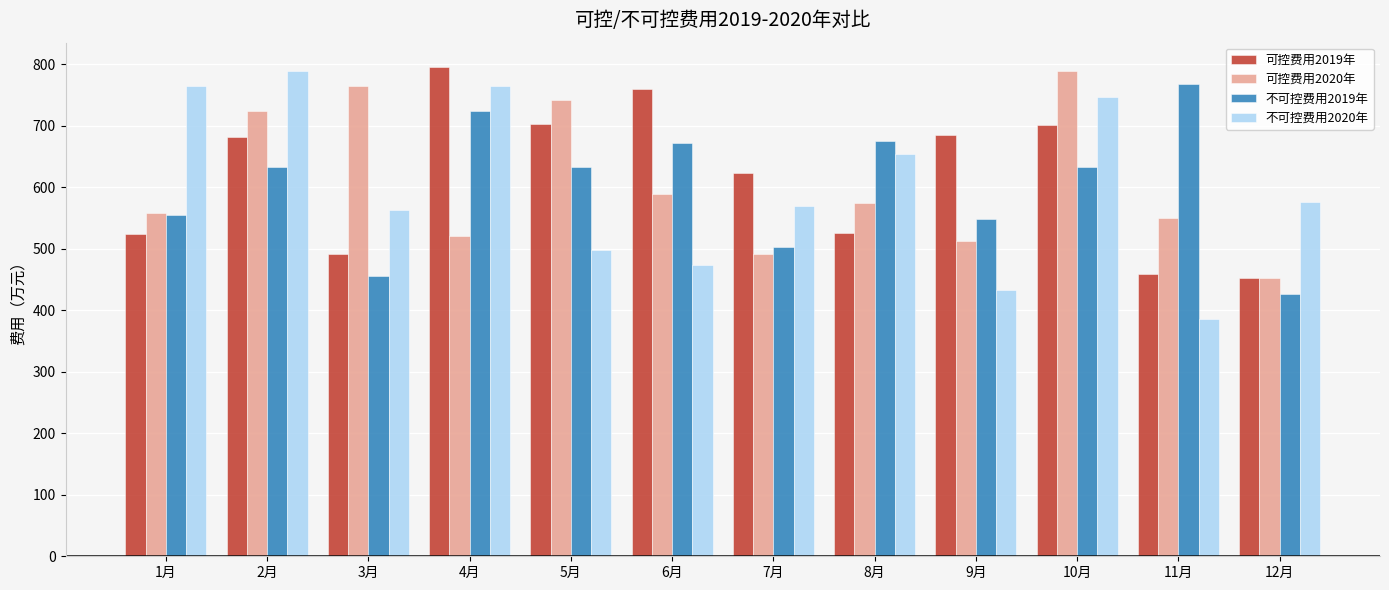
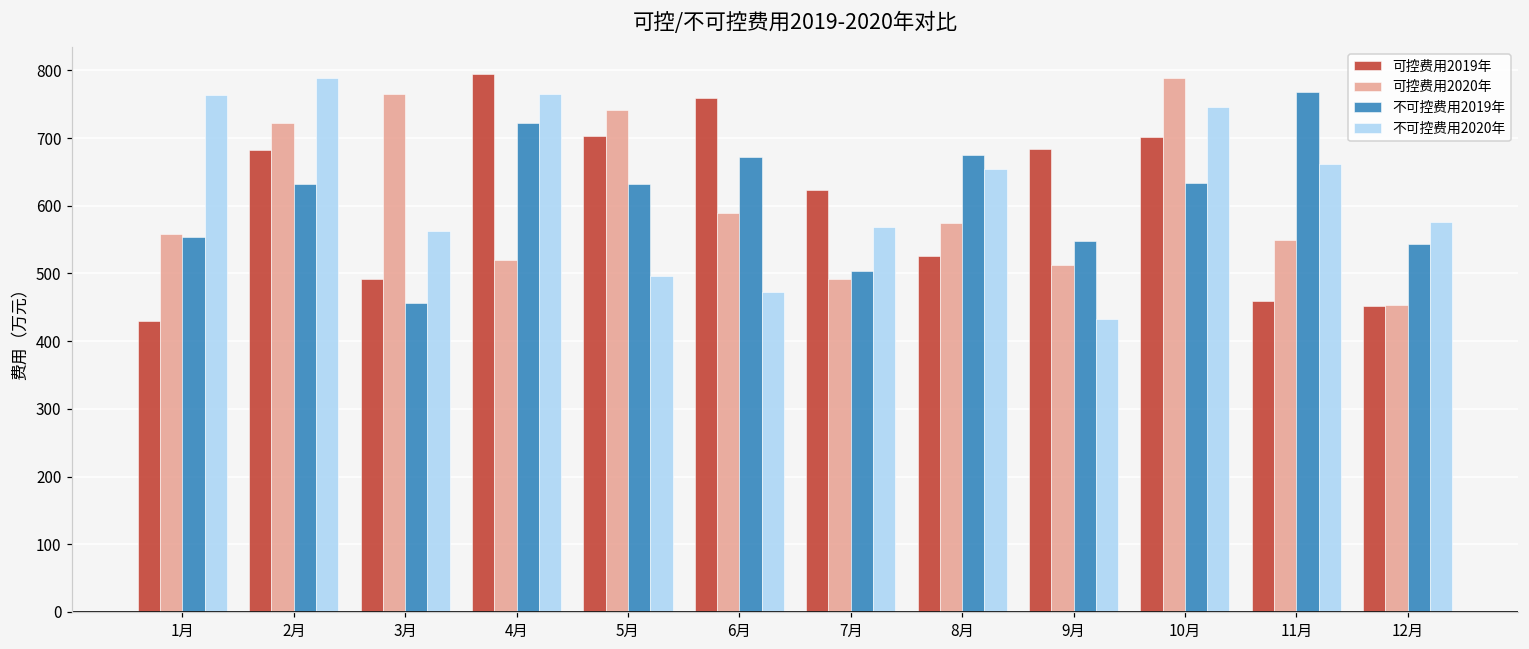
  {
    "可控费用2019年": {
-     "1月": 520,
+     "1月": 430,
      "2月": 680,
      "3月": 490,
      "4月": 800,
      "5月": 700,
      "6月": 760,
      "7月": 620,
      "8月": 530,
      "9月": 680,
      "10月": 700,
      "11月": 460,
      "12月": 450
    },
    "可控费用2020年": {
      "1月": 560,
      "2月": 720,
      "3月": 770,
      "4月": 520,
      "5月": 740,
      "6月": 590,
      "7月": 490,
      "8月": 570,
      "9月": 510,
      "10月": 790,
      "11月": 550,
      "12月": 450
    },
    "不可控费用2019年": {
      "1月": 550,
      "2月": 630,
      "3月": 460,
      "4月": 720,
      "5月": 630,
      "6月": 670,
      "7月": 500,
      "8月": 680,
      "9月": 550,
      "10月": 630,
      "11月": 770,
-     "12月": 430
+     "12月": 540
    },
    "不可控费用2020年": {
      "1月": 760,
      "2月": 790,
      "3月": 560,
      "4月": 770,
      "5月": 500,
      "6月": 470,
      "7月": 570,
      "8月": 650,
      "9月": 430,
      "10月": 750,
-     "11月": 390,
+     "11月": 660,
      "12月": 580
    }
  }
